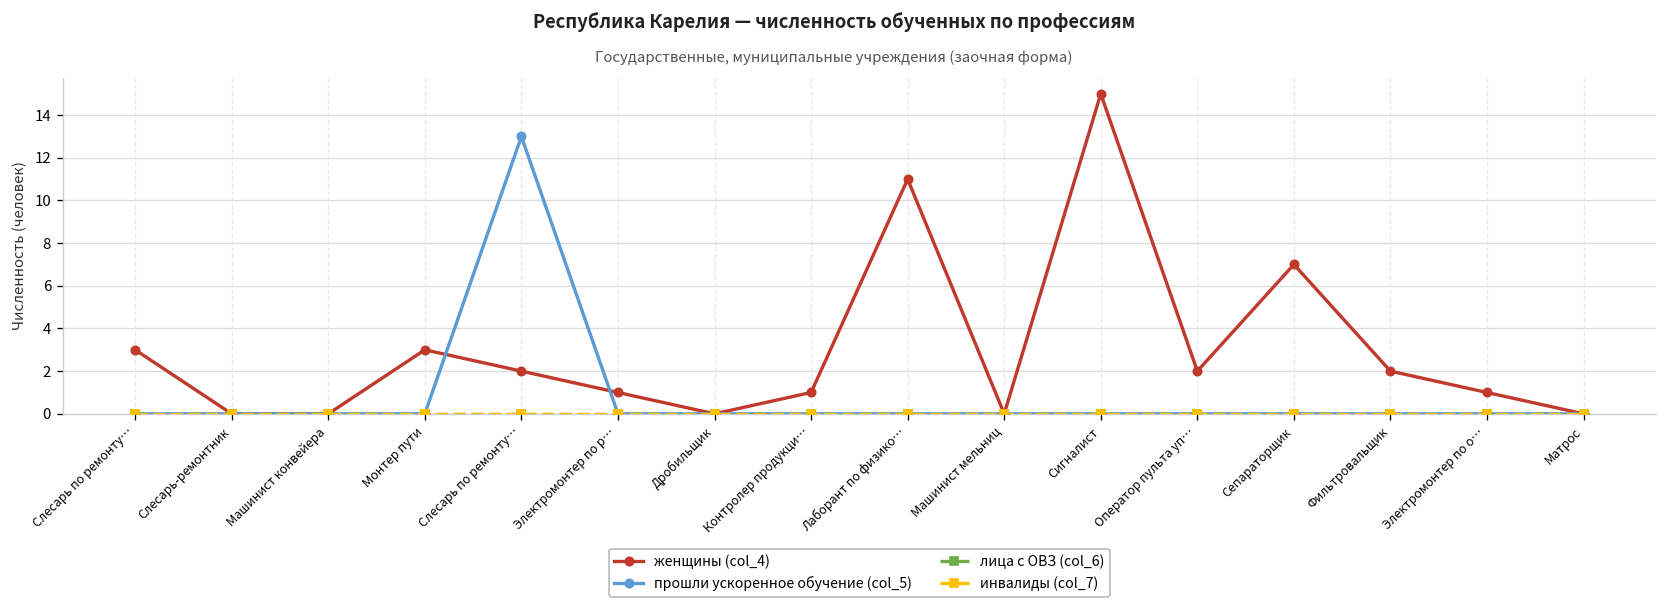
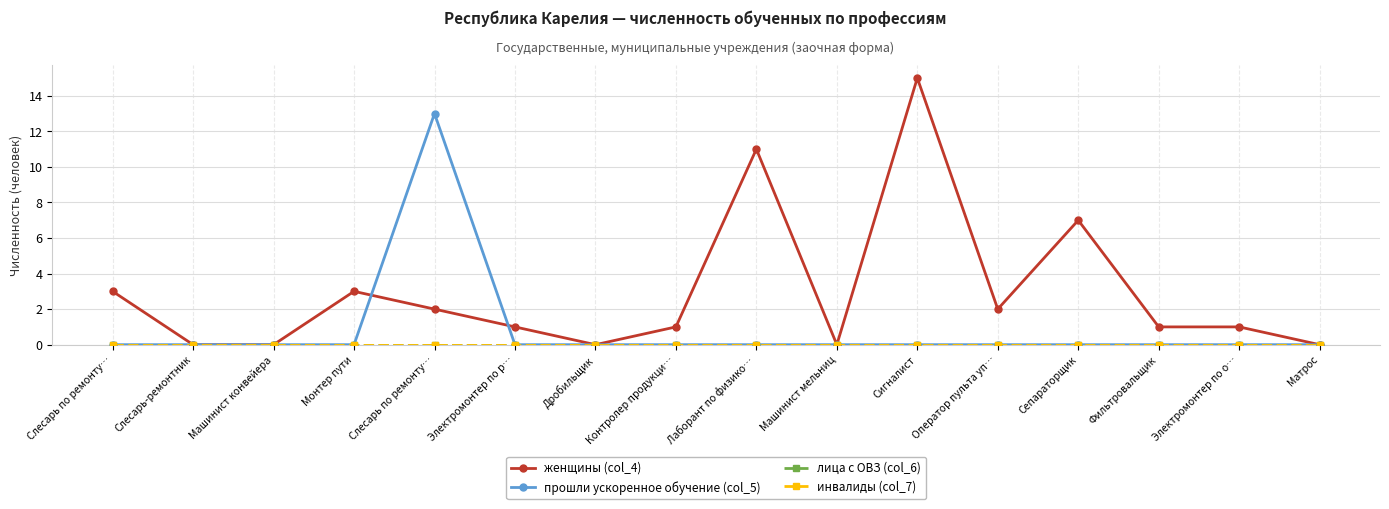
  {
    "женщины (col_4)": {
      "Монтер пути": 3,
      "Электромонтер по р…": 1,
      "Контролер продукци…": 1,
      "Лаборант по физико…": 11,
      "Сигналист": 15,
      "Оператор пульта уп…": 2,
      "Сепараторщик": 7,
-     "Фильтровальщик": 2,
+     "Фильтровальщик": 1,
      "Электромонтер по о…": 1
    }
  }
